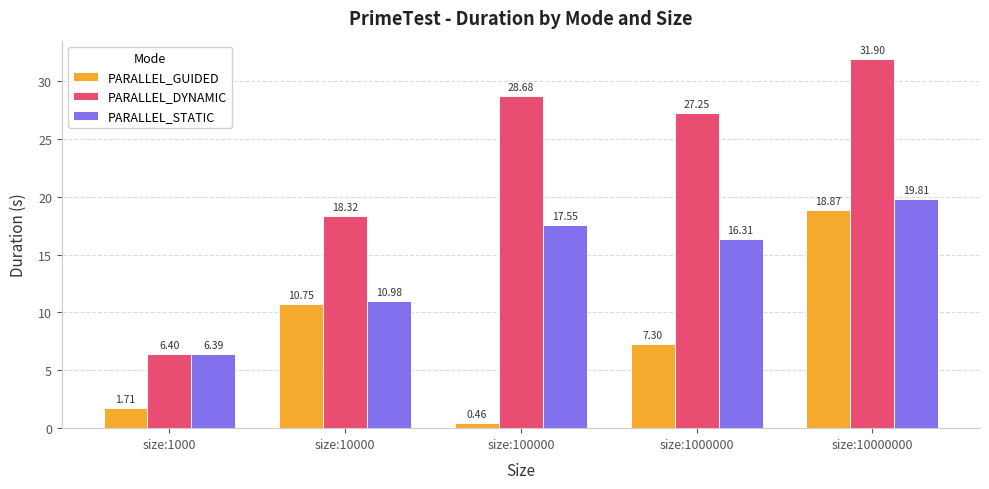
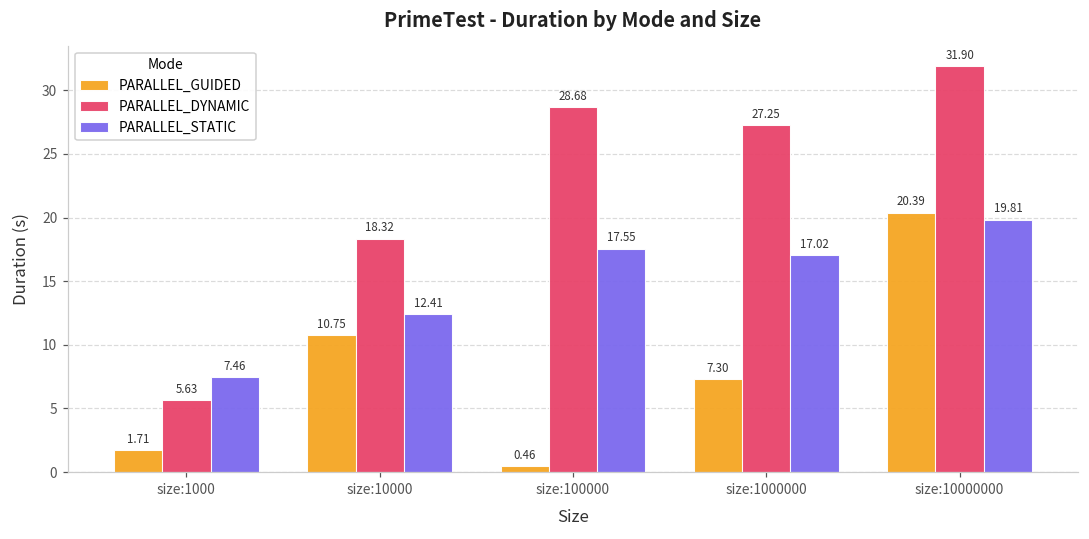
  {
    "PARALLEL_GUIDED": {
      "size:1000": 1.71,
      "size:10000": 10.75,
      "size:100000": 0.46,
      "size:1000000": 7.30,
-     "size:10000000": 18.87
+     "size:10000000": 20.39
    },
    "PARALLEL_DYNAMIC": {
-     "size:1000": 6.40,
+     "size:1000": 5.63,
      "size:10000": 18.32,
      "size:100000": 28.68,
      "size:1000000": 27.25,
      "size:10000000": 31.90
    },
    "PARALLEL_STATIC": {
-     "size:1000": 6.39,
-     "size:10000": 10.98,
+     "size:1000": 7.46,
+     "size:10000": 12.41,
      "size:100000": 17.55,
-     "size:1000000": 16.31,
+     "size:1000000": 17.02,
      "size:10000000": 19.81
    }
  }
